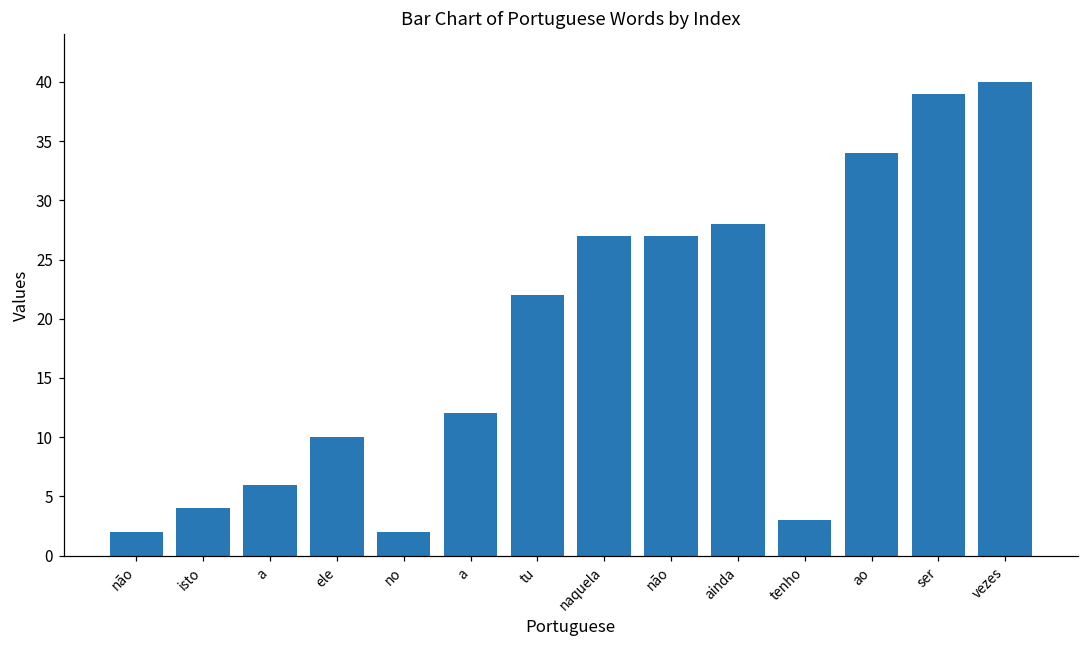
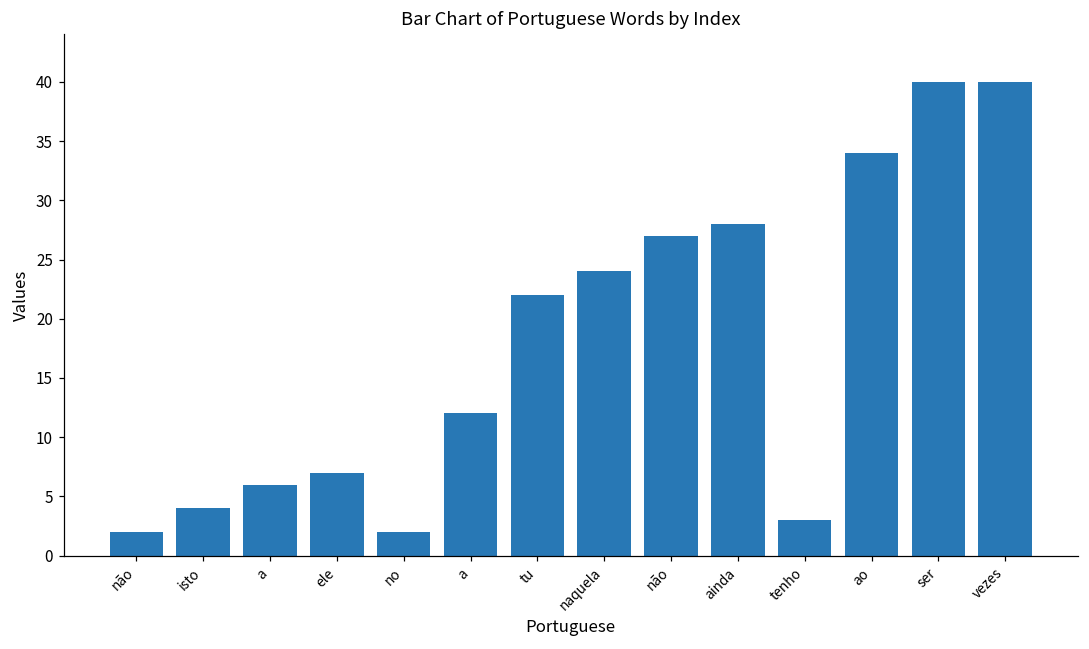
  {
    "isto": 4,
-   "ele": 10,
+   "ele": 7,
    "no": 2,
    "tu": 22,
-   "naquela": 27,
+   "naquela": 24,
    "ainda": 28,
    "tenho": 3,
    "ao": 34,
-   "ser": 39,
+   "ser": 40,
    "vezes": 40
  }
